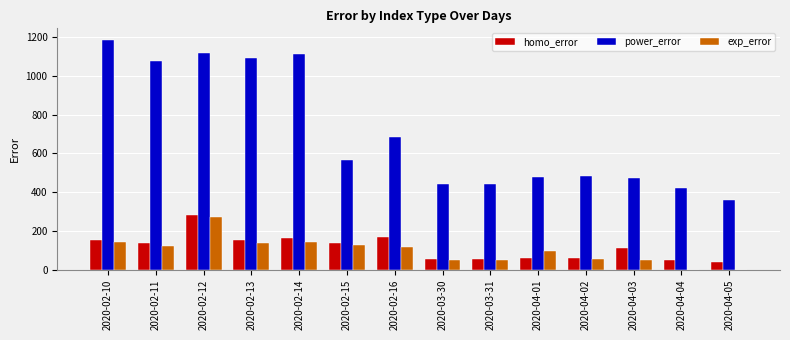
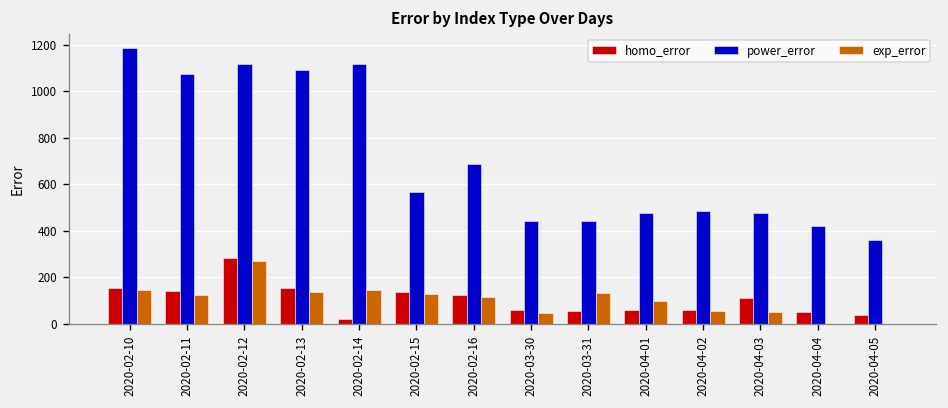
  {
    "homo_error": {
      "2020-02-10": 150,
      "2020-02-11": 140,
      "2020-02-12": 280,
      "2020-02-13": 150,
-     "2020-02-14": 160,
+     "2020-02-14": 20,
      "2020-02-15": 140,
-     "2020-02-16": 170,
+     "2020-02-16": 120,
      "2020-03-30": 60,
      "2020-03-31": 60,
      "2020-04-01": 60,
      "2020-04-02": 60,
      "2020-04-03": 110,
      "2020-04-04": 50,
      "2020-04-05": 40
    },
    "power_error": {
      "2020-02-10": 1190,
      "2020-02-11": 1080,
      "2020-02-12": 1120,
      "2020-02-13": 1090,
      "2020-02-14": 1110,
      "2020-02-15": 570,
      "2020-02-16": 690,
      "2020-03-30": 440,
      "2020-03-31": 440,
      "2020-04-01": 480,
      "2020-04-02": 480,
      "2020-04-03": 480,
      "2020-04-04": 420,
      "2020-04-05": 360
    },
    "exp_error": {
      "2020-02-10": 140,
      "2020-02-11": 120,
      "2020-02-12": 270,
      "2020-02-13": 140,
      "2020-02-14": 140,
      "2020-02-15": 130,
      "2020-02-16": 120,
      "2020-03-30": 50,
-     "2020-03-31": 50,
+     "2020-03-31": 130,
      "2020-04-01": 100,
      "2020-04-02": 50,
      "2020-04-03": 50,
      "2020-04-04": 0,
      "2020-04-05": 0
    }
  }
